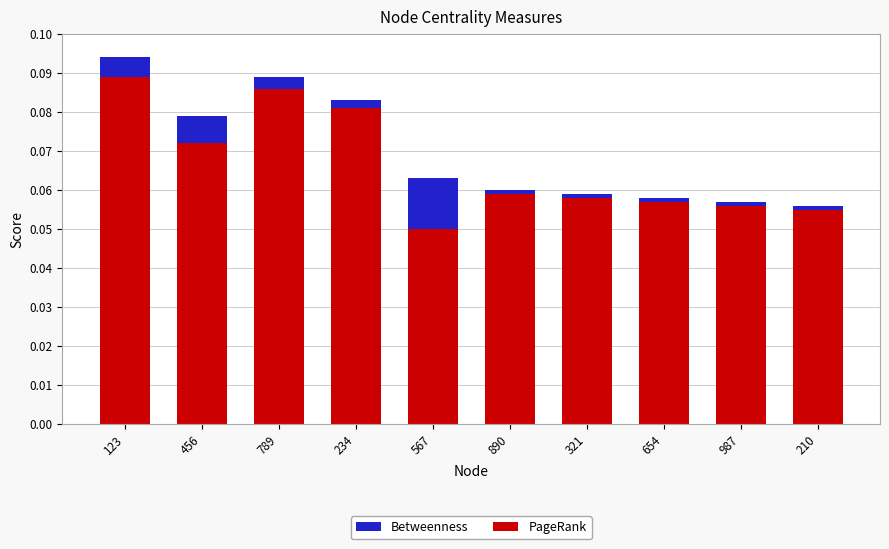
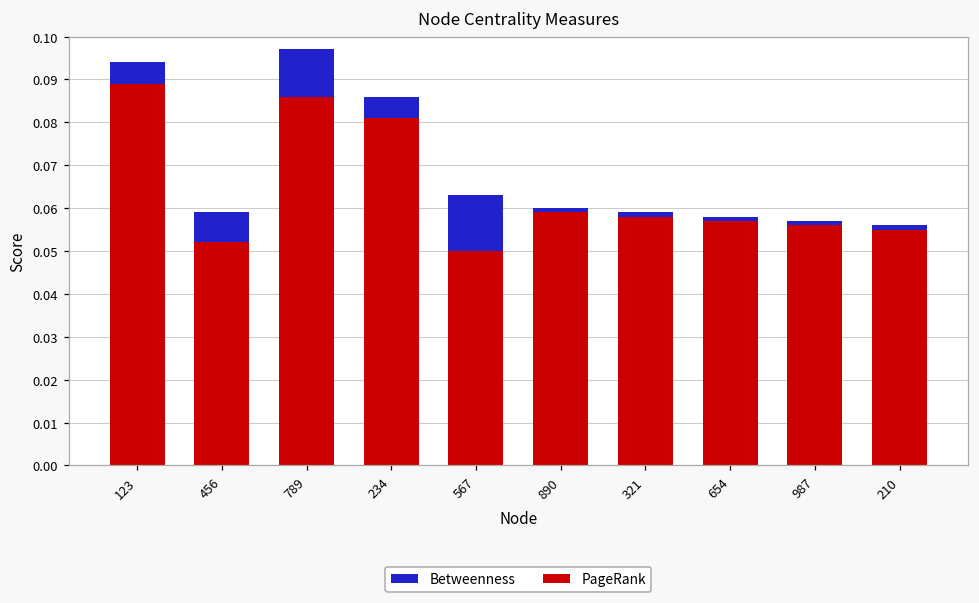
  {
    "Betweenness": {
      "123": 0.005,
      "456": 0.007,
-     "789": 0.003,
-     "234": 0.002,
+     "789": 0.011,
+     "234": 0.005,
      "567": 0.013,
      "890": 0.001,
      "321": 0.001,
      "654": 0.001,
      "987": 0.001,
      "210": 0.001
    },
    "PageRank": {
      "123": 0.089,
-     "456": 0.072,
+     "456": 0.052,
      "789": 0.086,
      "234": 0.081,
      "567": 0.050,
      "890": 0.059,
      "321": 0.058,
      "654": 0.057,
      "987": 0.056,
      "210": 0.055
    }
  }
